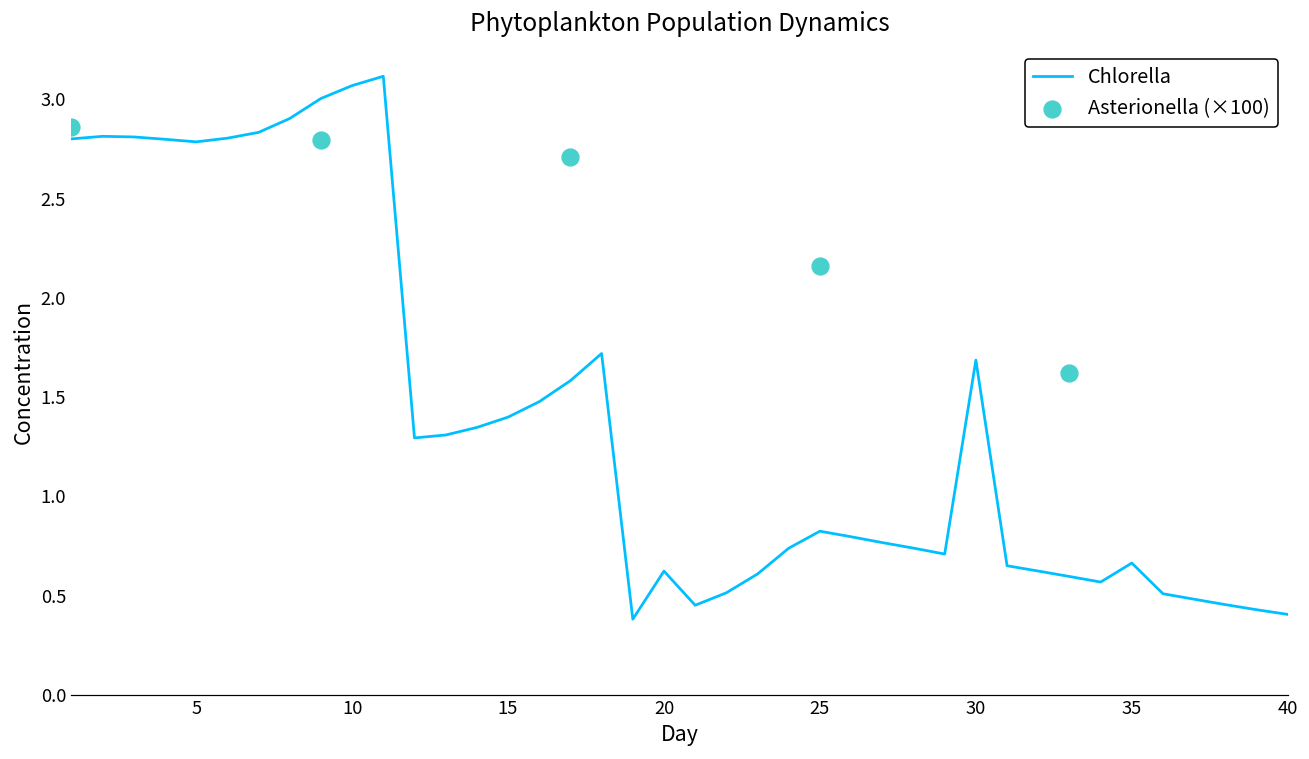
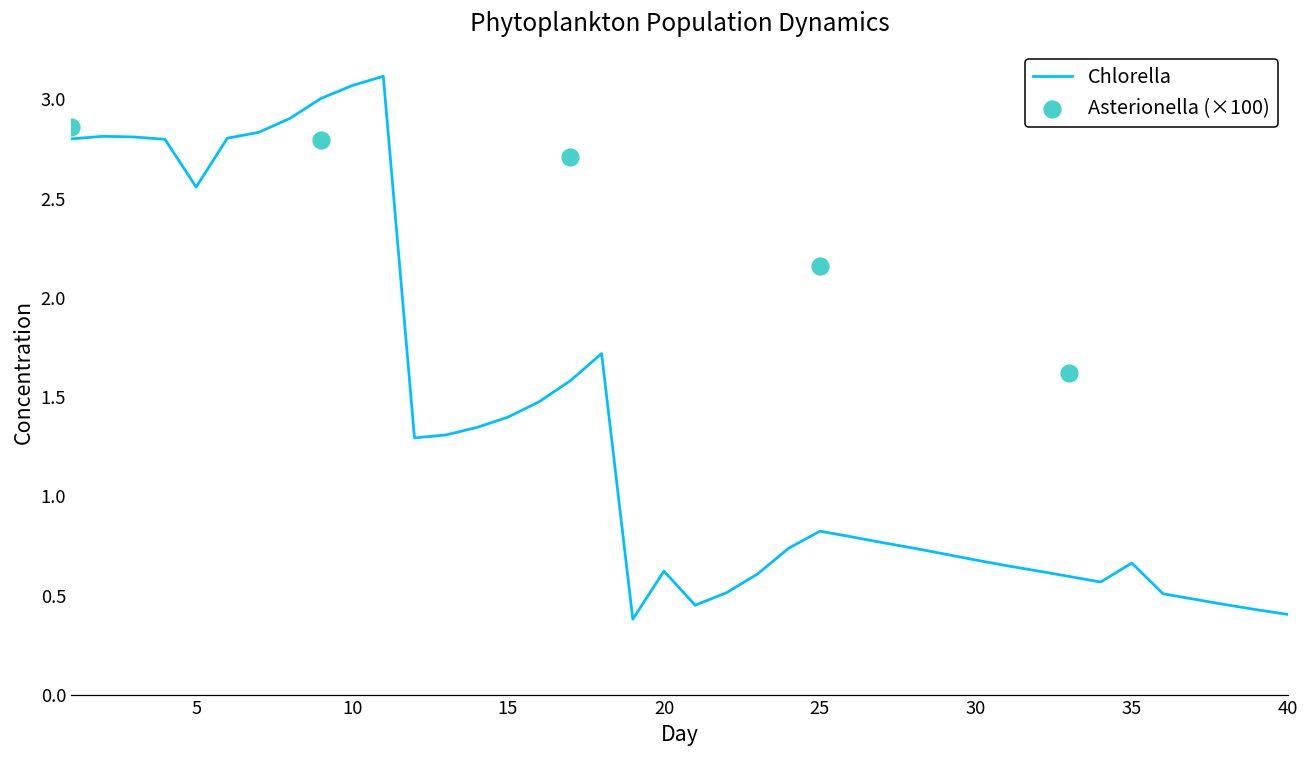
  {
    "Chlorella": {
-     "5": 2.79,
+     "5": 2.56,
      "10": 3.07,
      "15": 1.40,
      "20": 0.62,
      "25": 0.82,
-     "30": 1.69,
+     "30": 0.68,
      "35": 0.66,
      "40": 0.40
    }
  }
